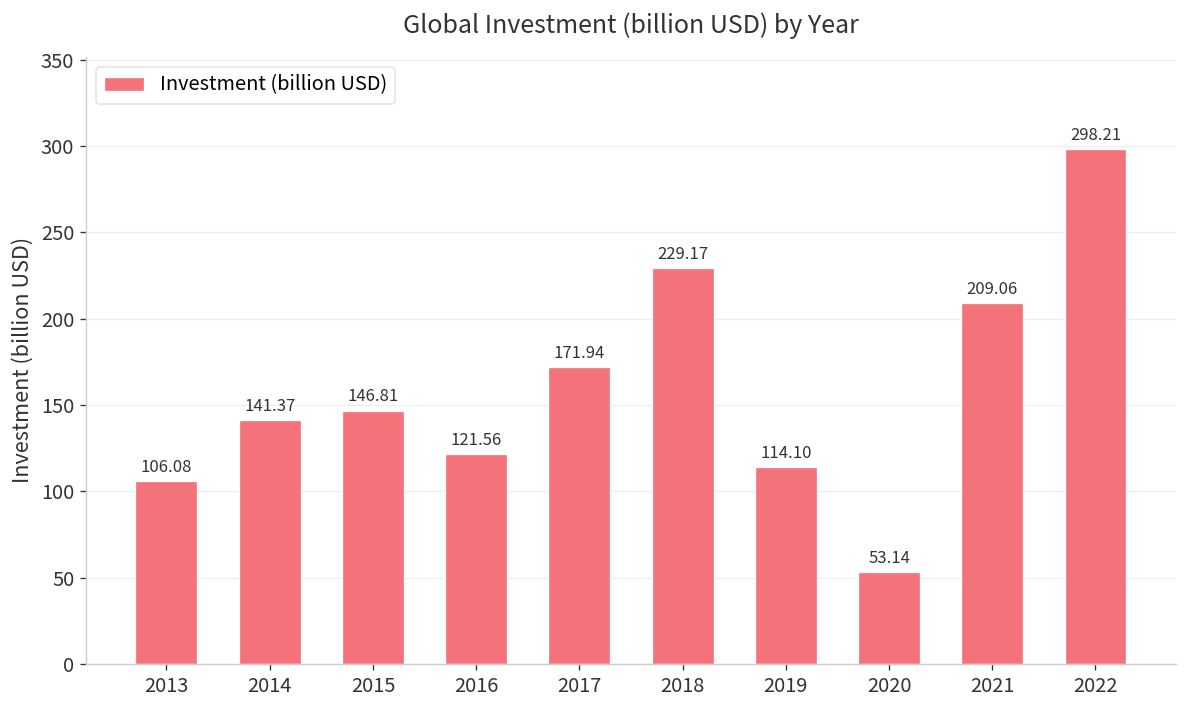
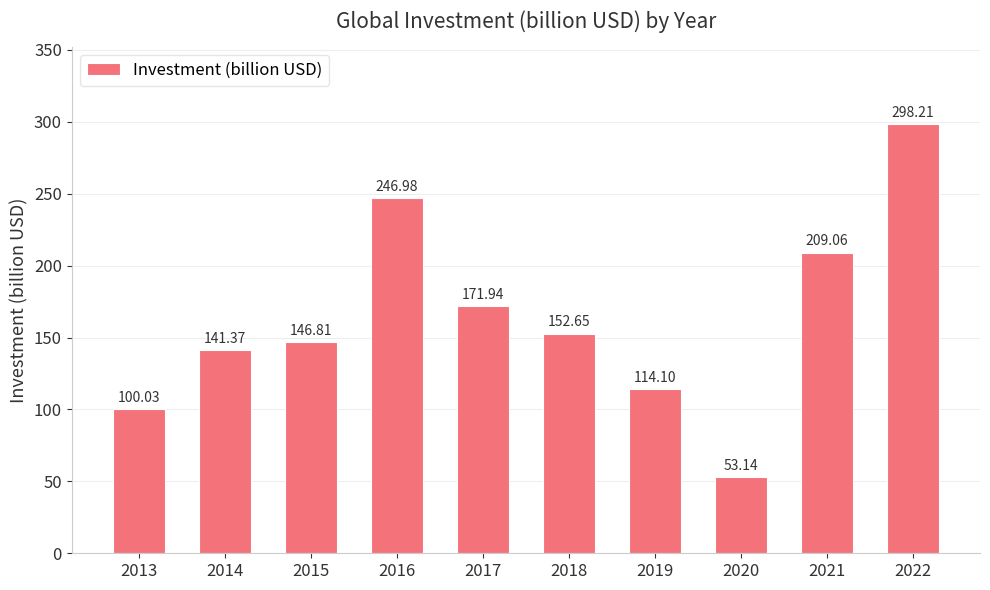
  {
-   "2013": 106.08,
+   "2013": 100.03,
    "2014": 141.37,
    "2015": 146.81,
-   "2016": 121.56,
+   "2016": 246.98,
    "2017": 171.94,
-   "2018": 229.17,
+   "2018": 152.65,
    "2019": 114.10,
    "2020": 53.14,
    "2021": 209.06,
    "2022": 298.21
  }
